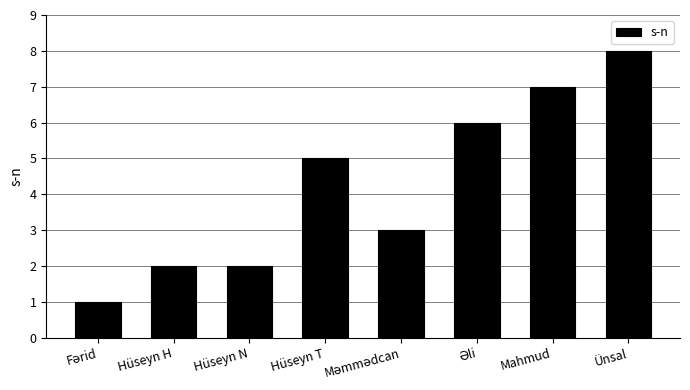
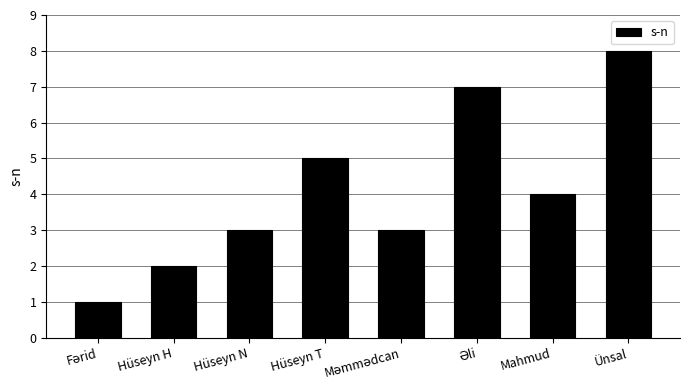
  {
    "Fərid": 1,
    "Hüseyn H": 2,
-   "Hüseyn N": 2,
+   "Hüseyn N": 3,
    "Hüseyn T": 5,
    "Məmmədcan": 3,
-   "Əli": 6,
-   "Mahmud": 7,
+   "Əli": 7,
+   "Mahmud": 4,
    "Ünsal": 8
  }
